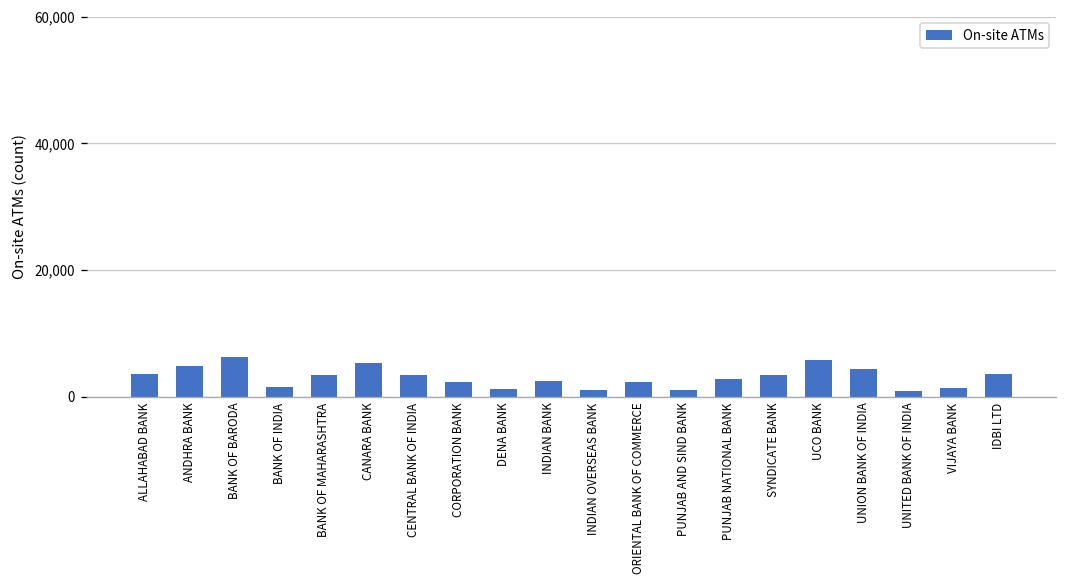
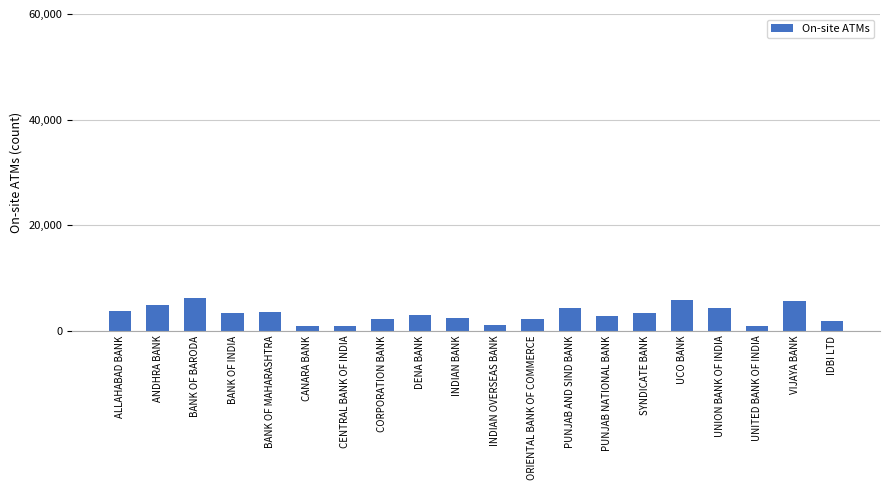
  {
    "ALLAHABAD BANK": "4,000",
    "ANDHRA BANK": "5,000",
    "BANK OF BARODA": "6,000",
-   "BANK OF INDIA": "1,000",
+   "BANK OF INDIA": "3,000",
    "BANK OF MAHARASHTRA": "3,000",
-   "CANARA BANK": "5,000",
-   "CENTRAL BANK OF INDIA": "4,000",
+   "CANARA BANK": "1,000",
+   "CENTRAL BANK OF INDIA": "1,000",
    "CORPORATION BANK": "2,000",
-   "DENA BANK": "1,000",
+   "DENA BANK": "3,000",
    "INDIAN BANK": "2,000",
    "INDIAN OVERSEAS BANK": "1,000",
    "ORIENTAL BANK OF COMMERCE": "2,000",
-   "PUNJAB AND SIND BANK": "1,000",
+   "PUNJAB AND SIND BANK": "4,000",
    "PUNJAB NATIONAL BANK": "3,000",
    "SYNDICATE BANK": "3,000",
    "UCO BANK": "6,000",
    "UNION BANK OF INDIA": "4,000",
    "UNITED BANK OF INDIA": "1,000",
-   "VIJAYA BANK": "1,000",
-   "IDBI LTD": "4,000"
+   "VIJAYA BANK": "6,000",
+   "IDBI LTD": "2,000"
  }
